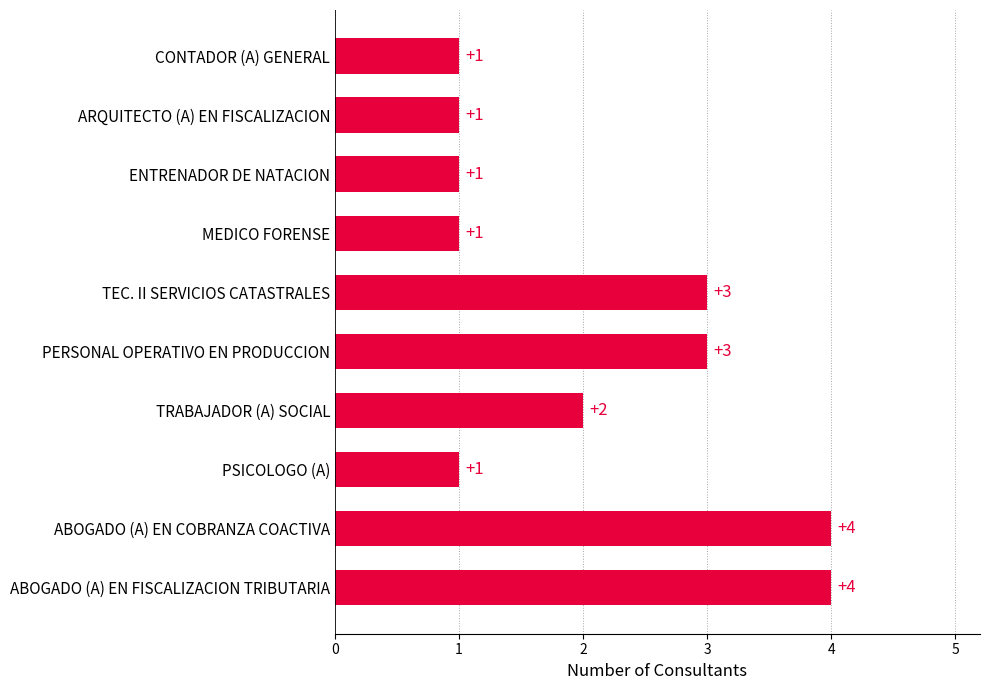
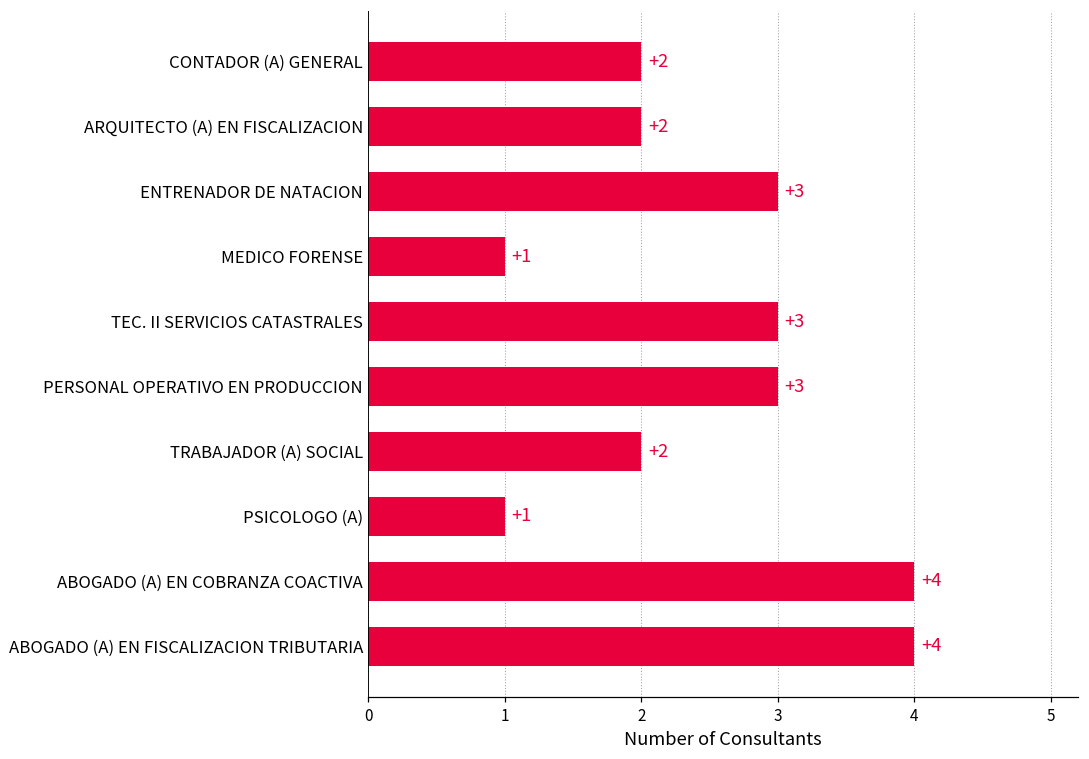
  {
-   "CONTADOR (A) GENERAL": "+1",
-   "ARQUITECTO (A) EN FISCALIZACION": "+1",
-   "ENTRENADOR DE NATACION": "+1",
+   "CONTADOR (A) GENERAL": "+2",
+   "ARQUITECTO (A) EN FISCALIZACION": "+2",
+   "ENTRENADOR DE NATACION": "+3",
    "MEDICO FORENSE": "+1",
    "TEC. II SERVICIOS CATASTRALES": "+3",
    "PERSONAL OPERATIVO EN PRODUCCION": "+3",
    "TRABAJADOR (A) SOCIAL": "+2",
    "PSICOLOGO (A)": "+1",
    "ABOGADO (A) EN COBRANZA COACTIVA": "+4",
    "ABOGADO (A) EN FISCALIZACION TRIBUTARIA": "+4"
  }
